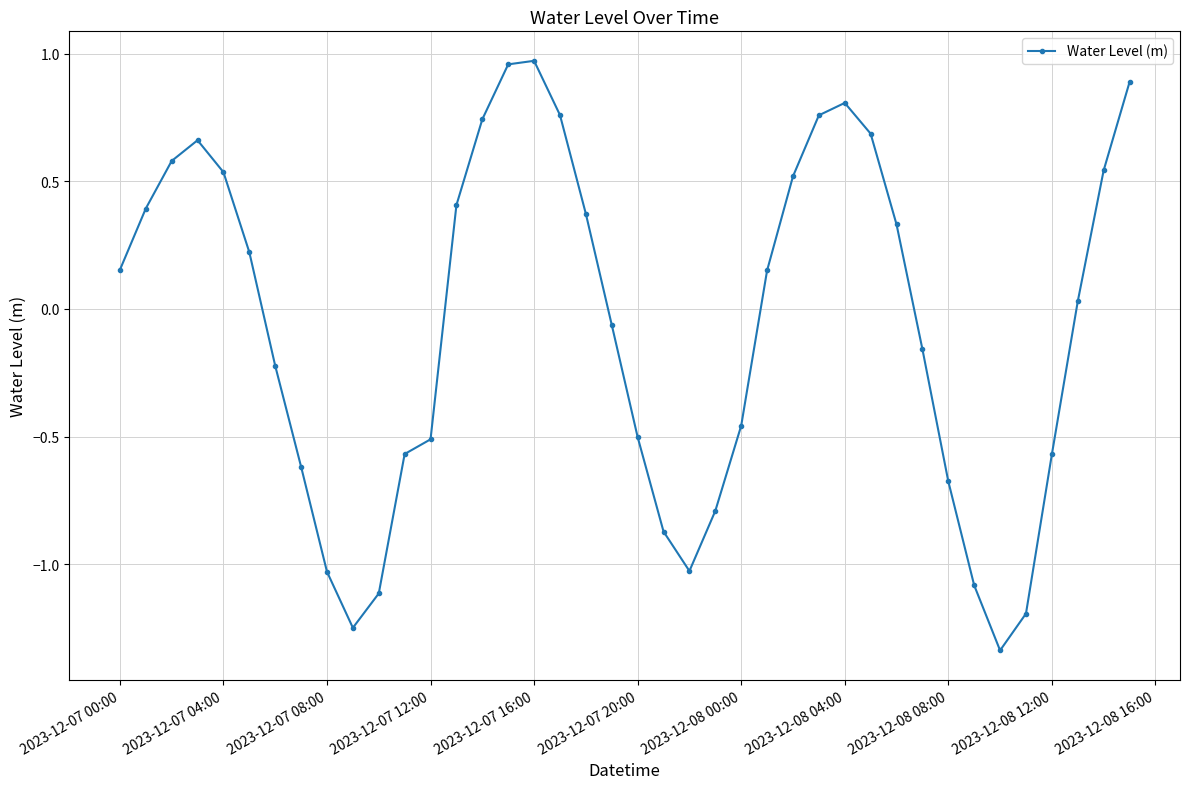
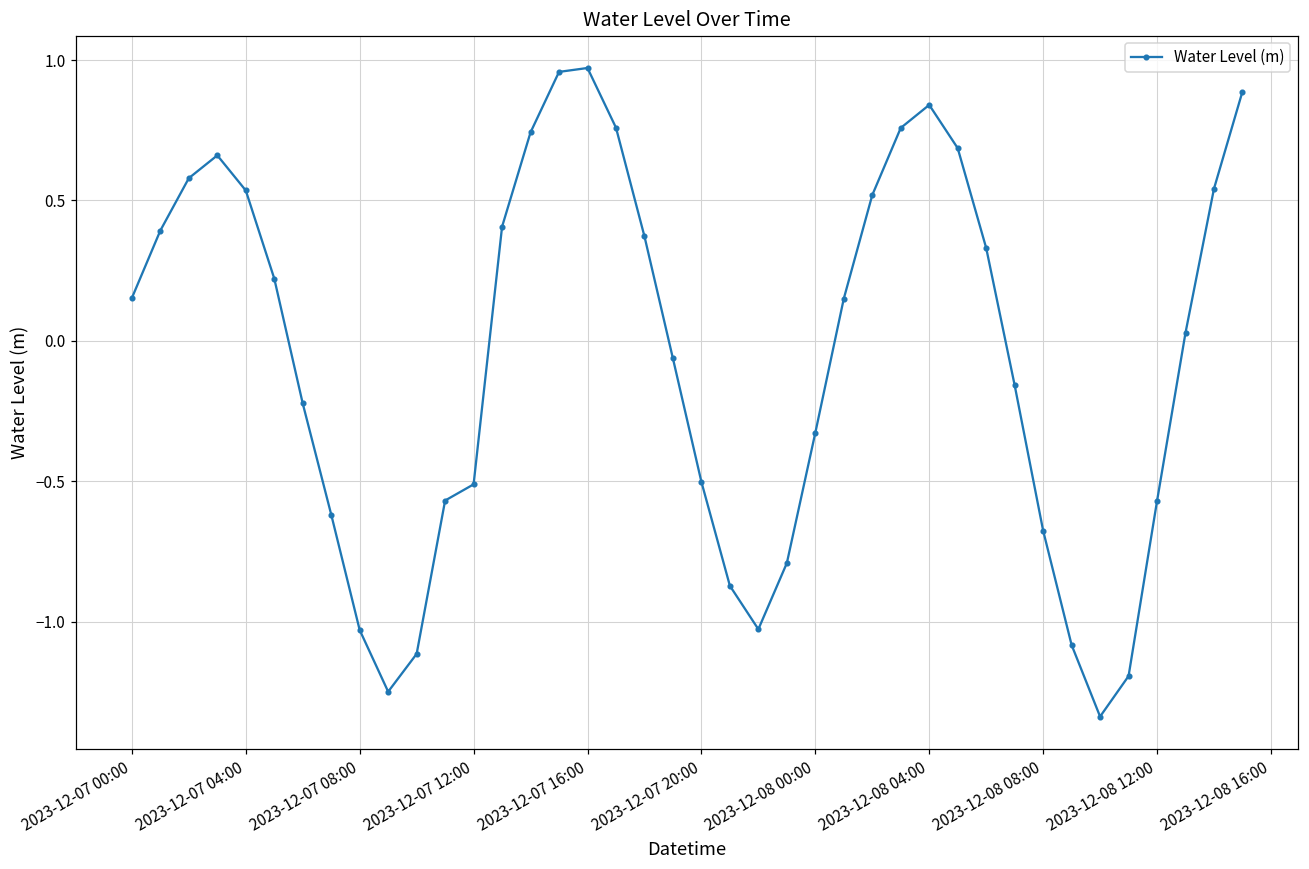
  {
    "2023-12-07 00:00": 0.15,
    "2023-12-07 04:00": 0.54,
    "2023-12-07 08:00": -1.03,
    "2023-12-07 12:00": -0.51,
    "2023-12-07 16:00": 0.97,
    "2023-12-07 20:00": -0.50,
-   "2023-12-08 00:00": -0.46,
-   "2023-12-08 04:00": 0.81,
+   "2023-12-08 00:00": -0.33,
+   "2023-12-08 04:00": 0.84,
    "2023-12-08 08:00": -0.68,
    "2023-12-08 12:00": -0.57
  }
